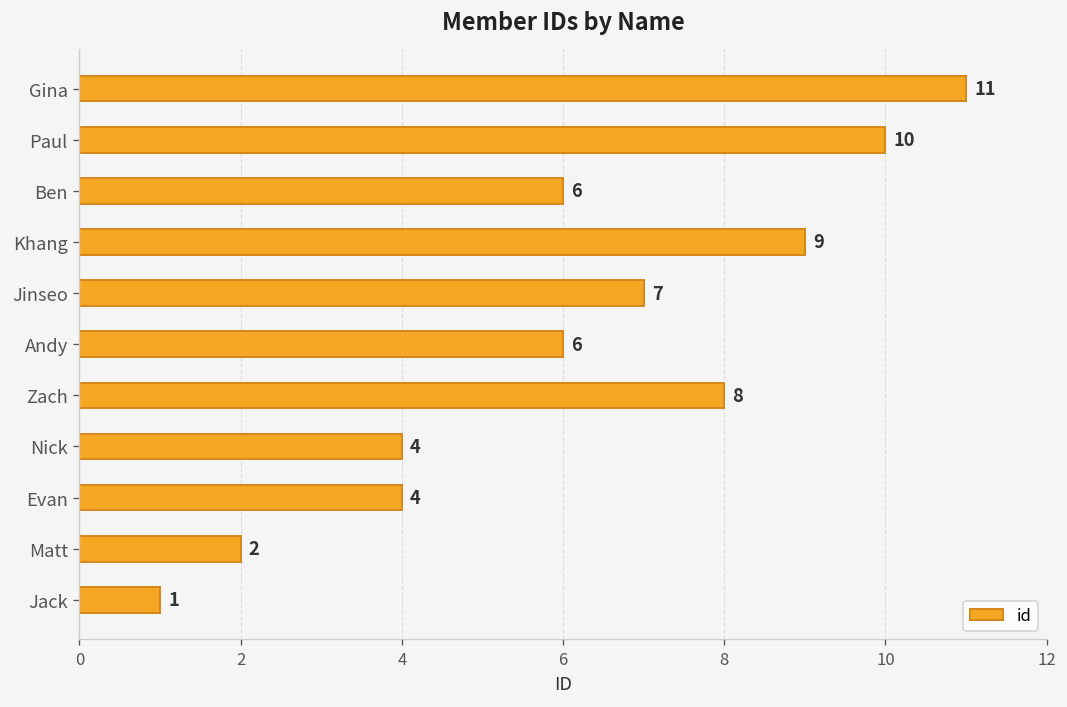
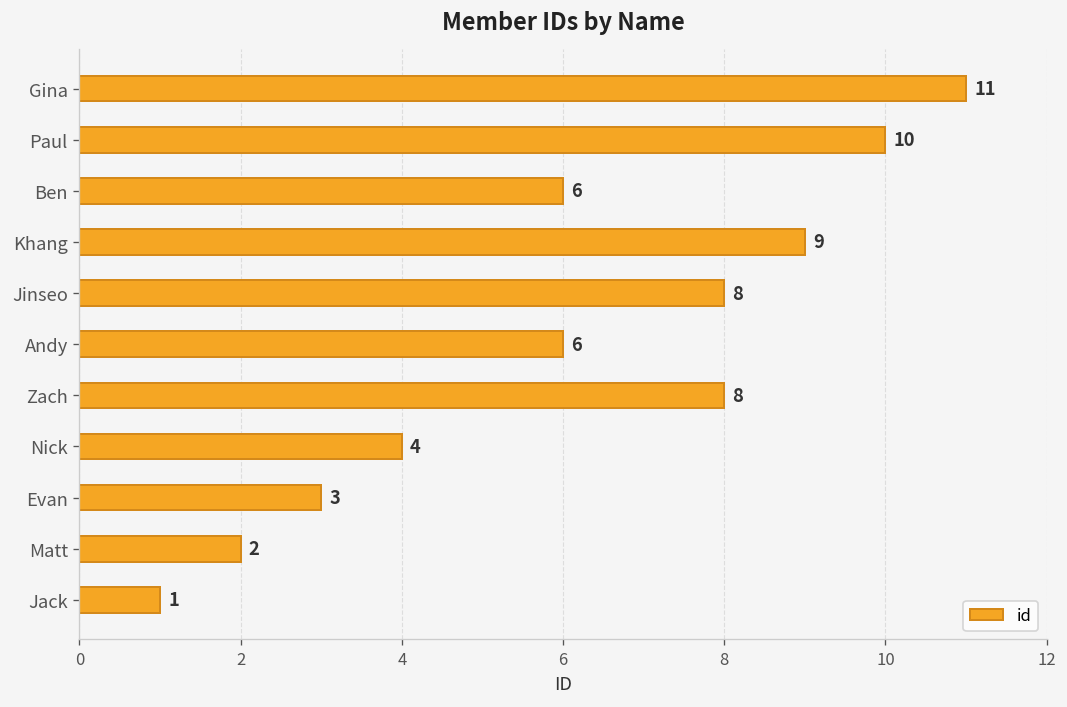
  {
    "Gina": 11,
    "Paul": 10,
    "Ben": 6,
    "Khang": 9,
-   "Jinseo": 7,
+   "Jinseo": 8,
    "Andy": 6,
    "Zach": 8,
    "Nick": 4,
-   "Evan": 4,
+   "Evan": 3,
    "Matt": 2,
    "Jack": 1
  }
